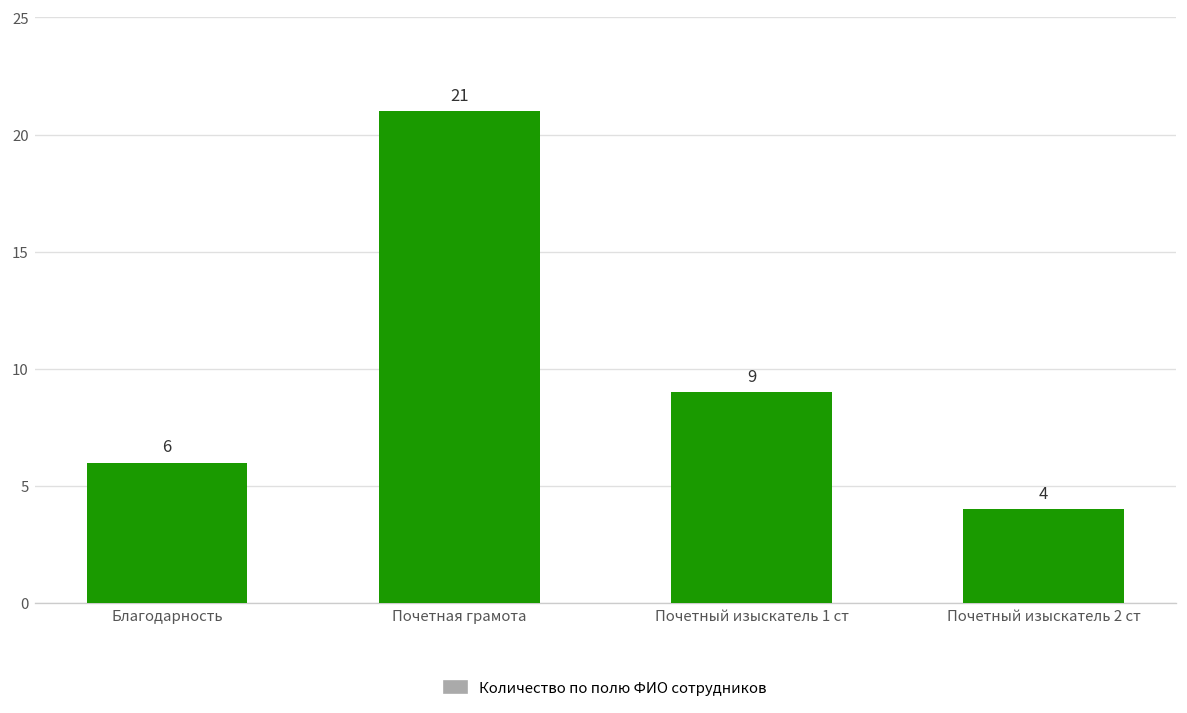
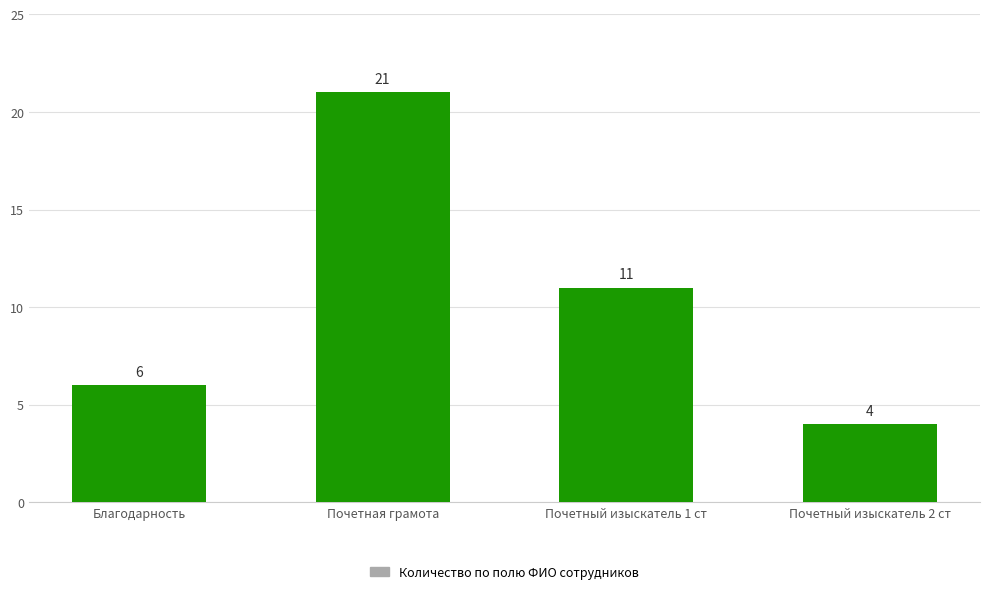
  {
    "Благодарность": 6,
    "Почетная грамота": 21,
-   "Почетный изыскатель 1 ст": 9,
+   "Почетный изыскатель 1 ст": 11,
    "Почетный изыскатель 2 ст": 4
  }
